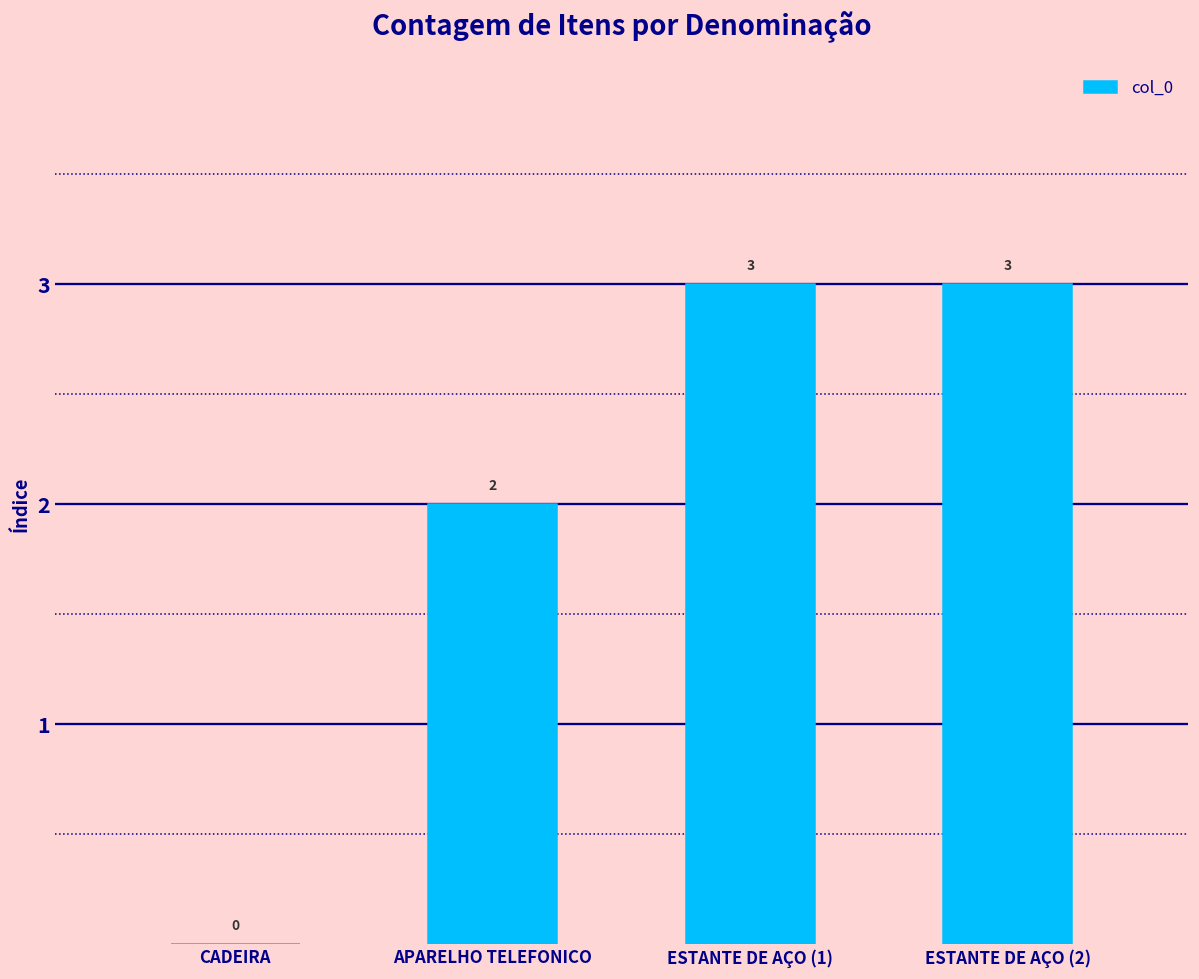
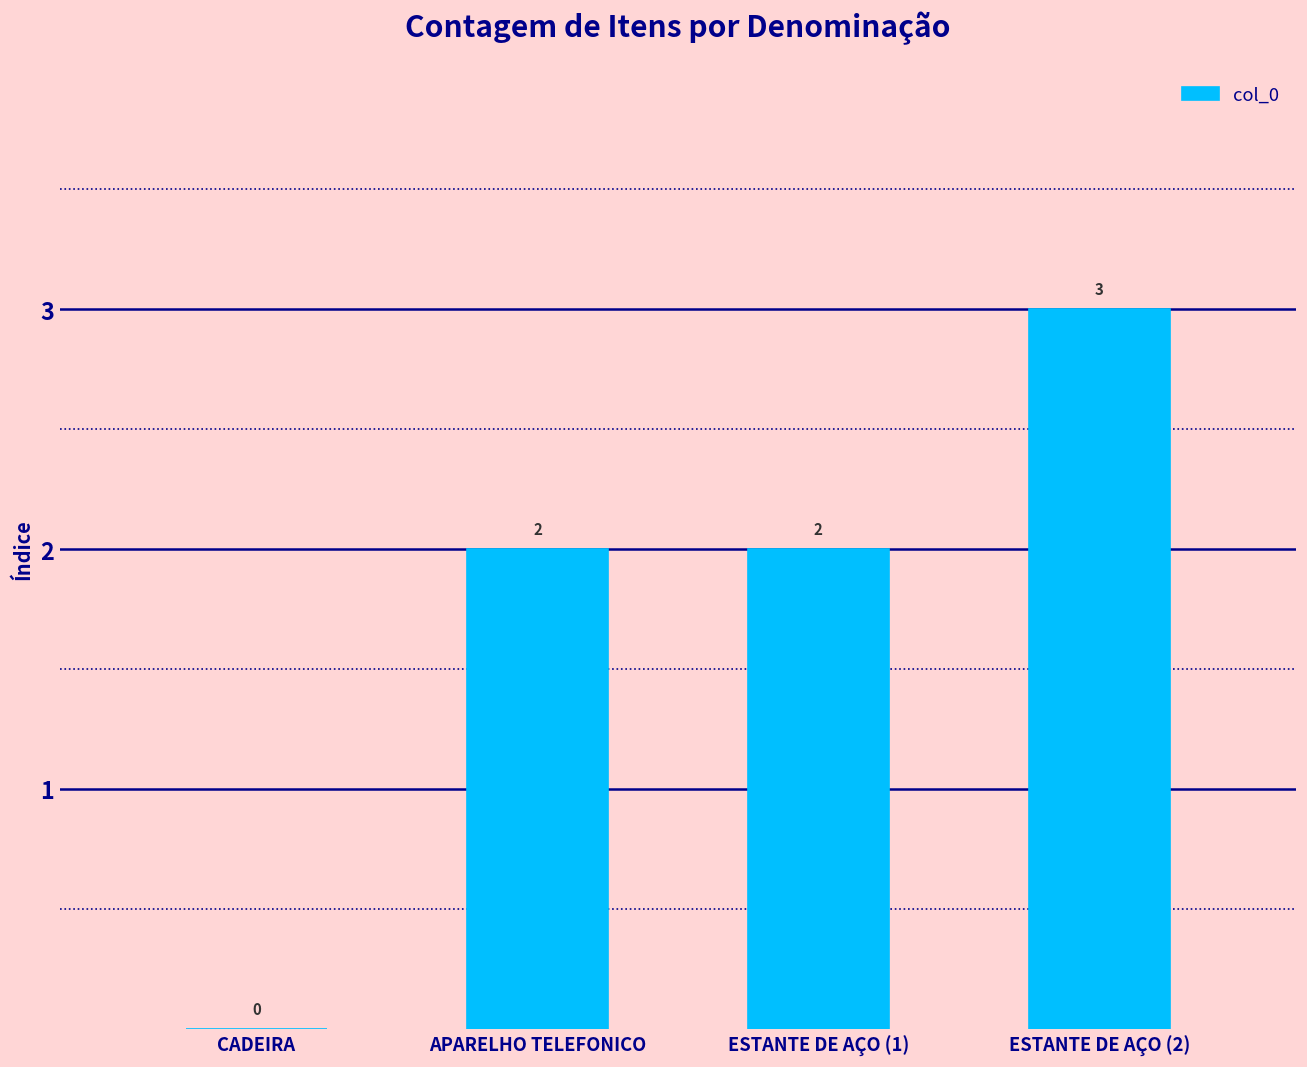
  {
    "CADEIRA": 0,
    "APARELHO TELEFONICO": 2,
-   "ESTANTE DE AÇO (1)": 3,
+   "ESTANTE DE AÇO (1)": 2,
    "ESTANTE DE AÇO (2)": 3
  }
